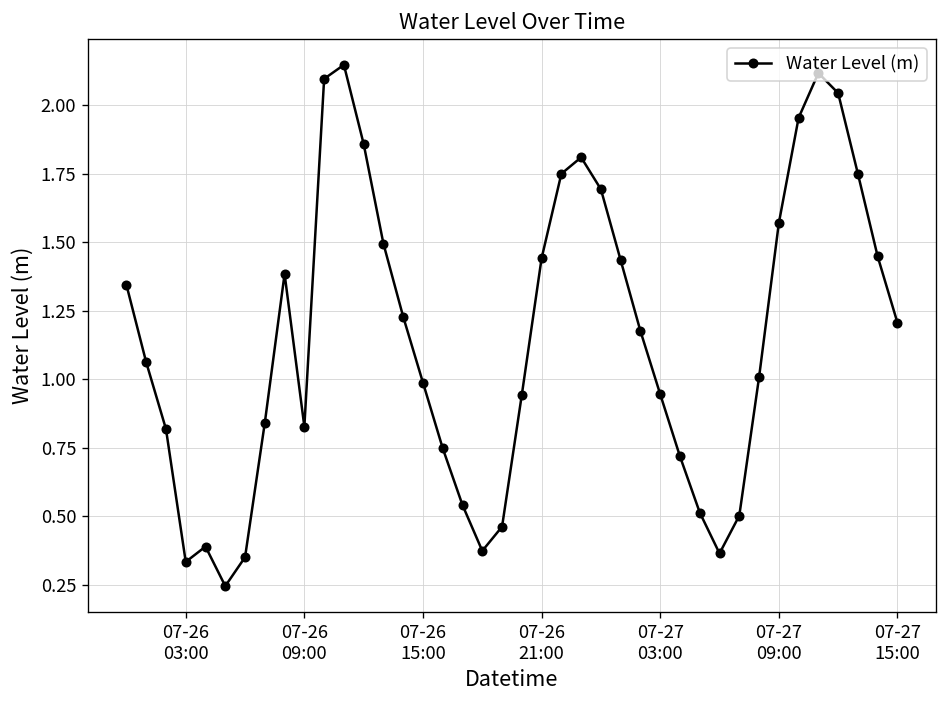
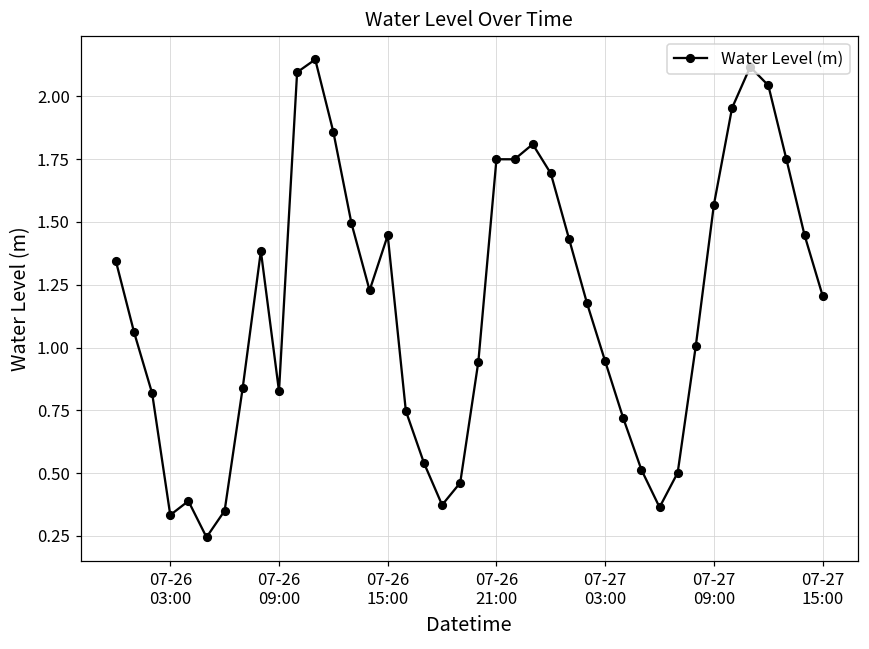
  {
    "07-26 03:00": 0.33,
    "07-26 09:00": 0.83,
-   "07-26 15:00": 0.99,
-   "07-26 21:00": 1.44,
+   "07-26 15:00": 1.45,
+   "07-26 21:00": 1.75,
    "07-27 03:00": 0.94,
    "07-27 09:00": 1.57,
    "07-27 15:00": 1.21
  }
